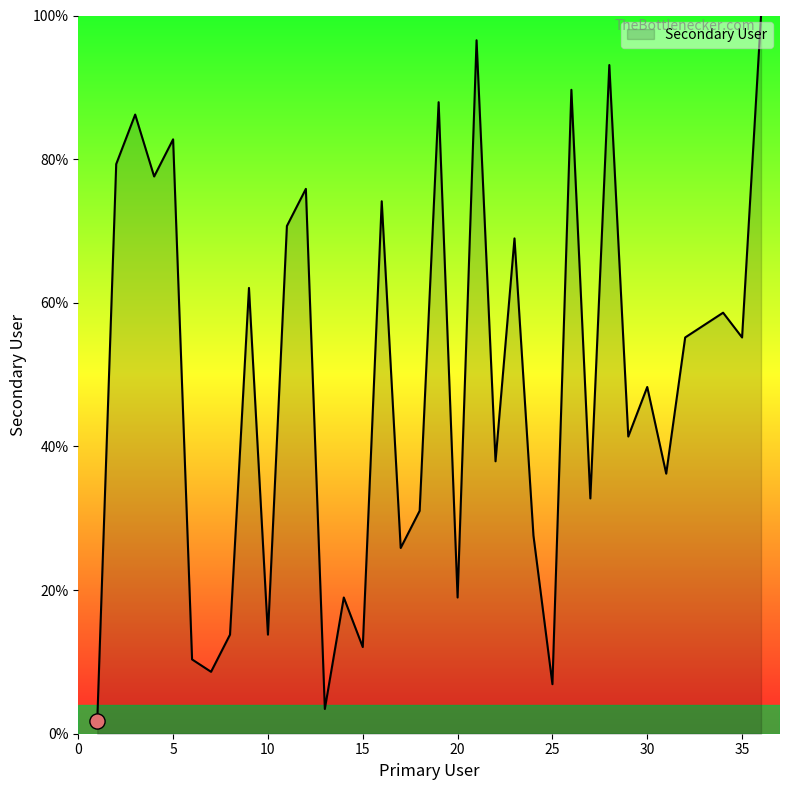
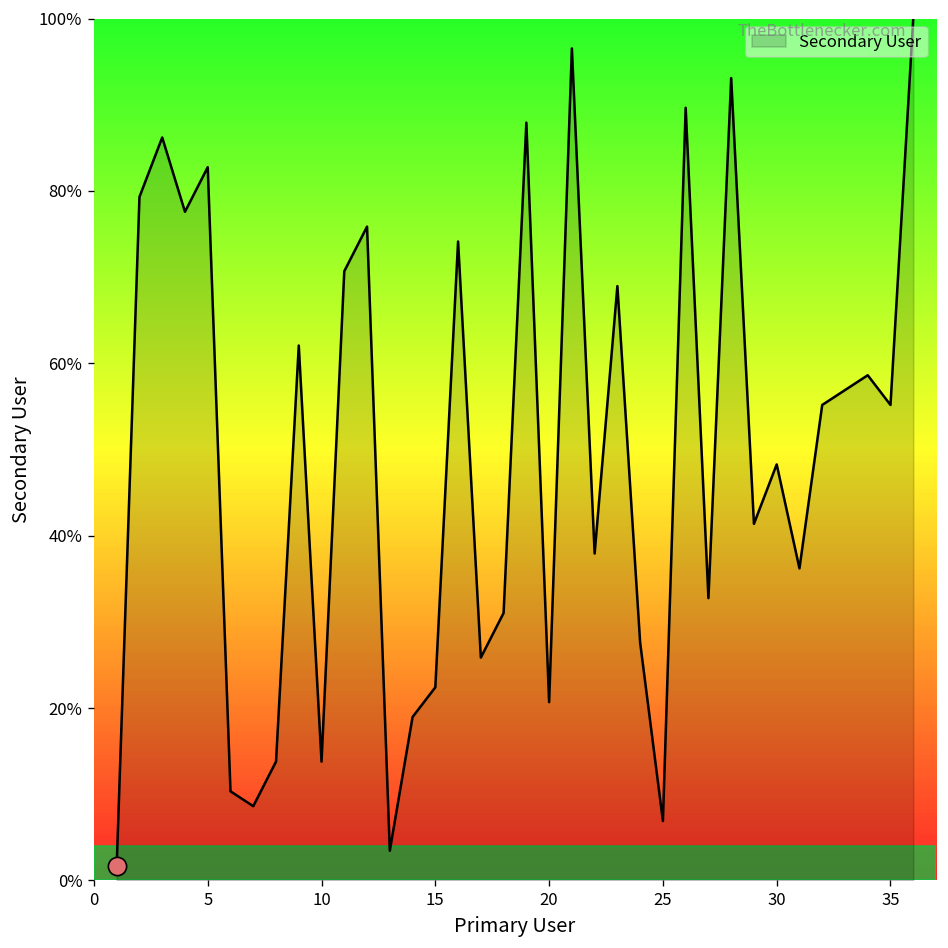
  {
    "Secondary User": {
      "5": "83%",
      "10": "14%",
-     "15": "12%",
-     "20": "19%",
+     "15": "22%",
+     "20": "21%",
      "25": "7%",
      "30": "48%",
      "35": "55%"
    }
  }
